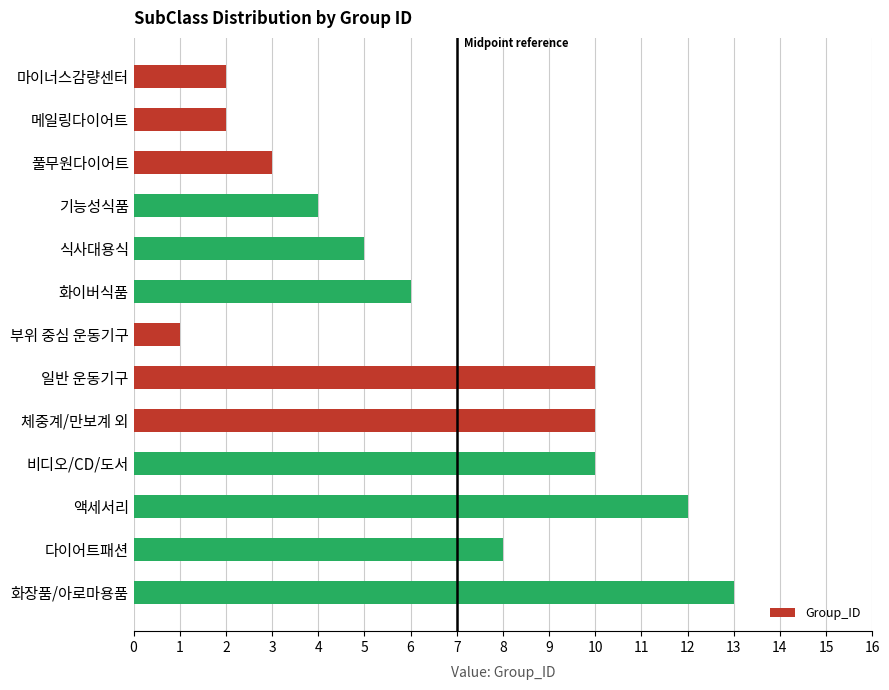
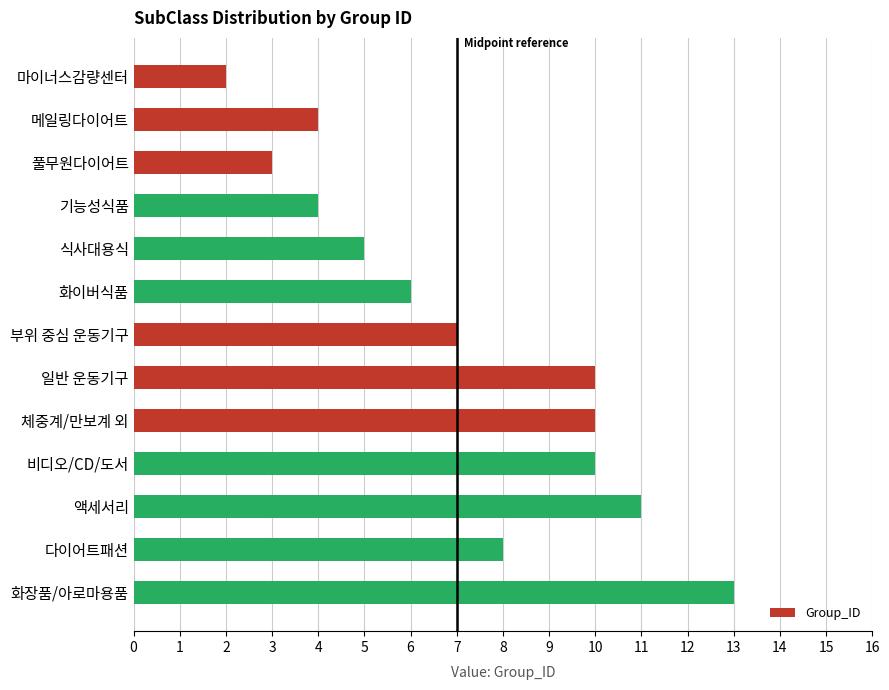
  {
    "마이너스감량센터": 2,
-   "메일링다이어트": 2,
+   "메일링다이어트": 4,
    "풀무원다이어트": 3,
    "기능성식품": 4,
    "식사대용식": 5,
    "화이버식품": 6,
-   "부위 중심 운동기구": 1,
+   "부위 중심 운동기구": 7,
    "일반 운동기구": 10,
    "체중계/만보계 외": 10,
    "비디오/CD/도서": 10,
-   "액세서리": 12,
+   "액세서리": 11,
    "다이어트패션": 8,
    "화장품/아로마용품": 13
  }
